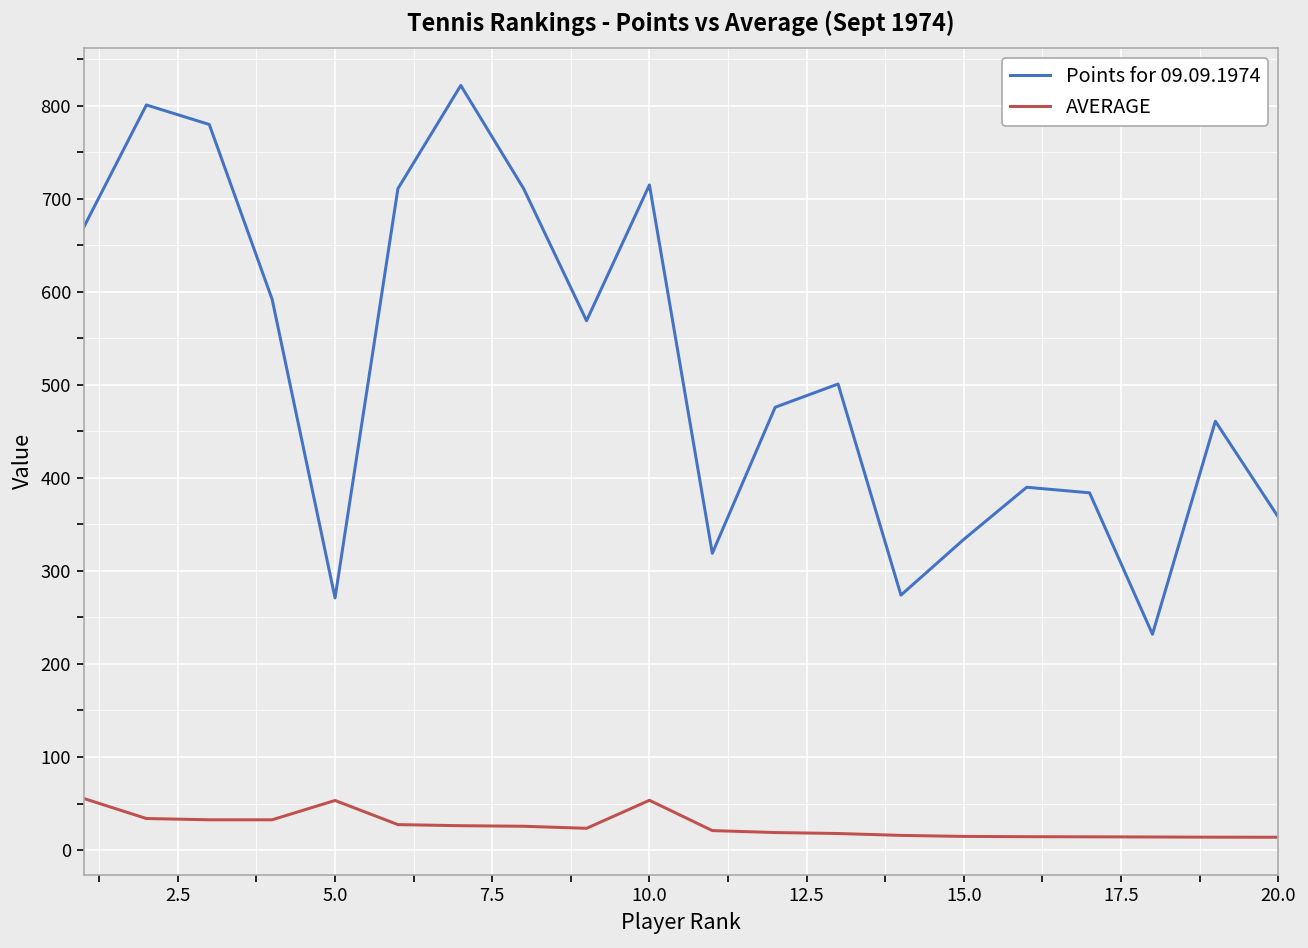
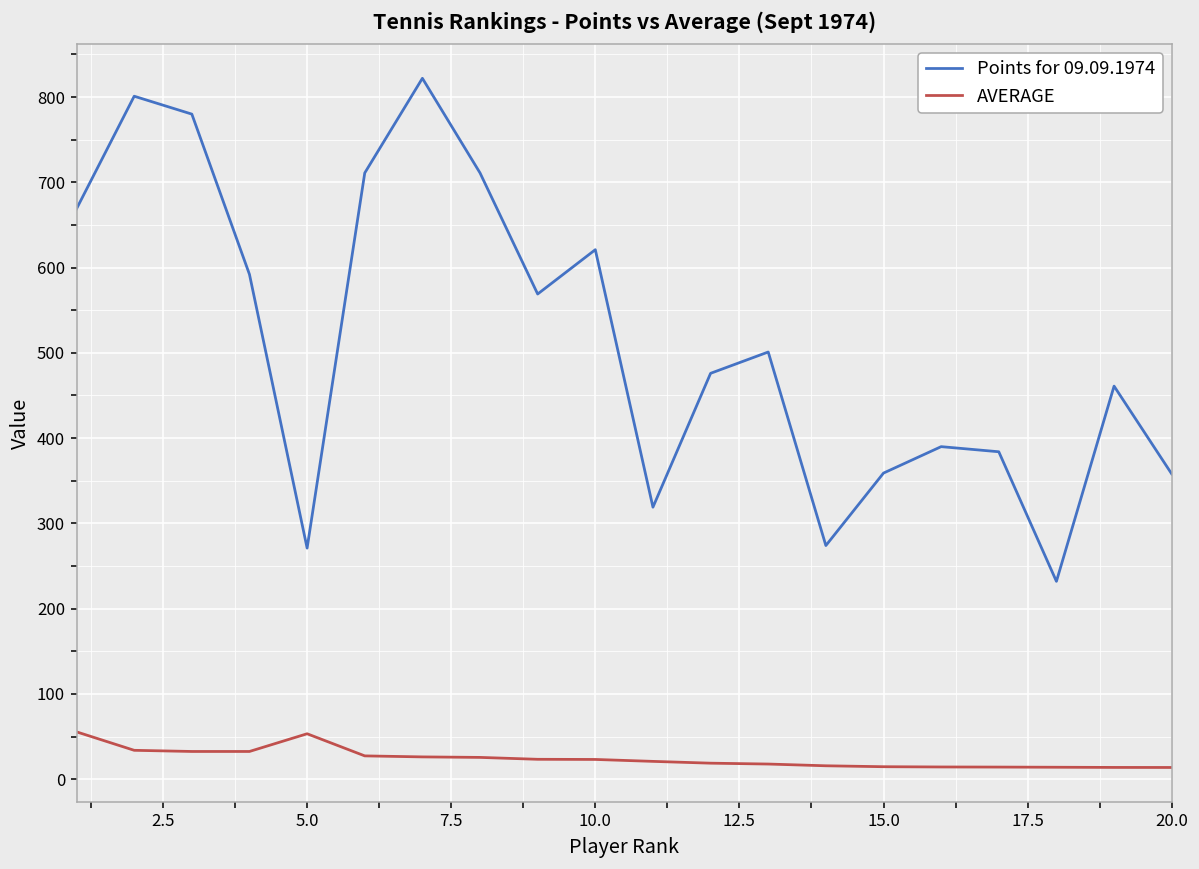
  {
    "Points for 09.09.1974": {
      "5.0": 270,
-     "10.0": 720,
-     "15.0": 330,
+     "10.0": 620,
+     "15.0": 360,
      "20.0": 360
    },
    "AVERAGE": {
      "5.0": 50,
-     "10.0": 50,
+     "10.0": 20,
      "15.0": 10,
      "20.0": 10
    }
  }
